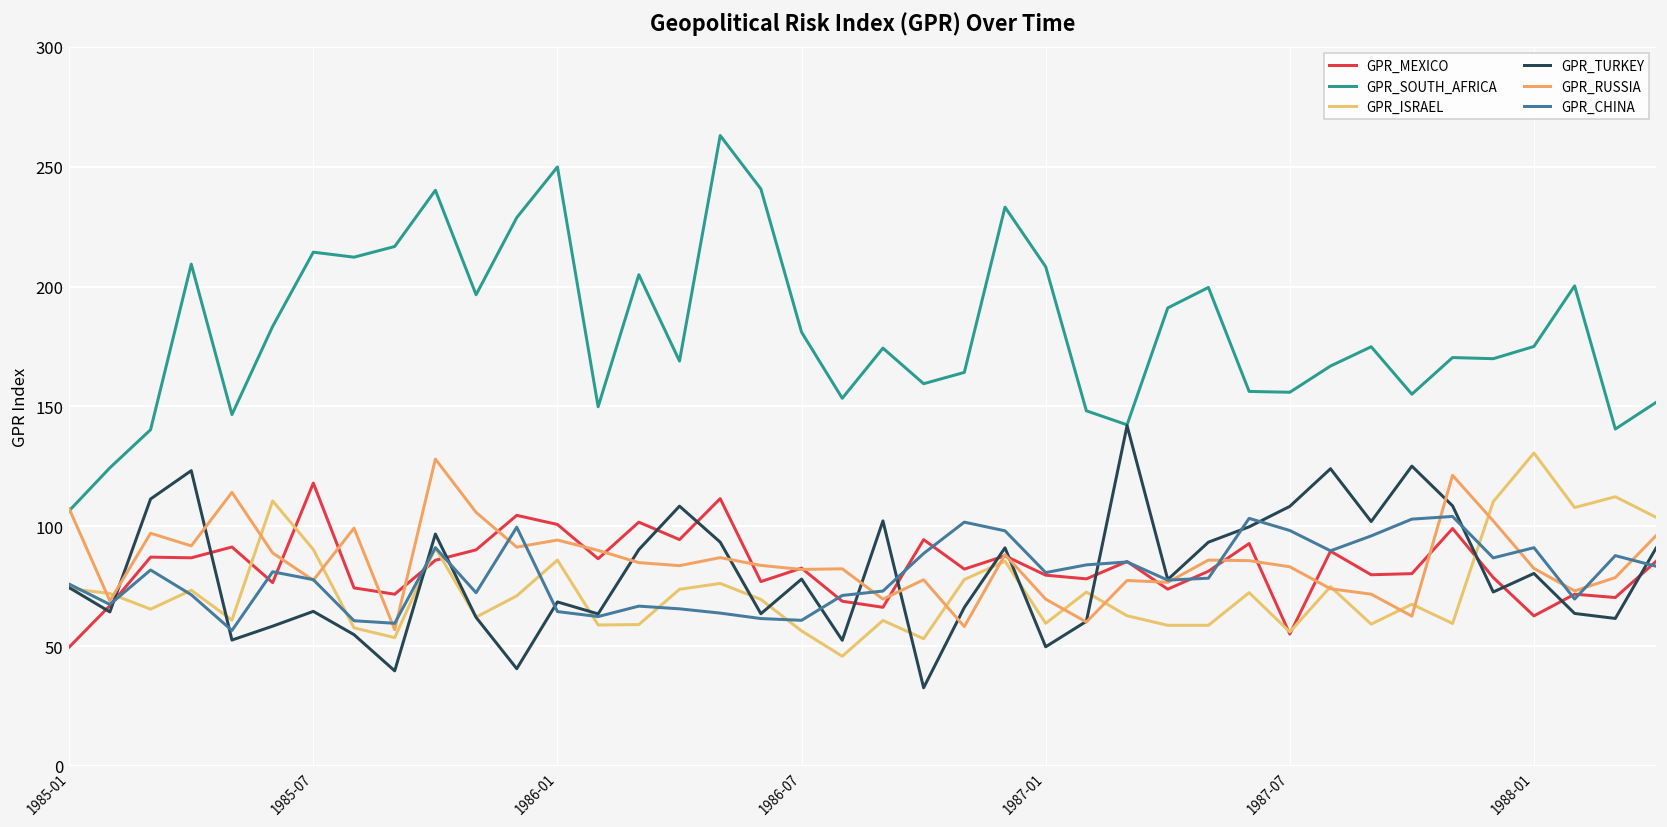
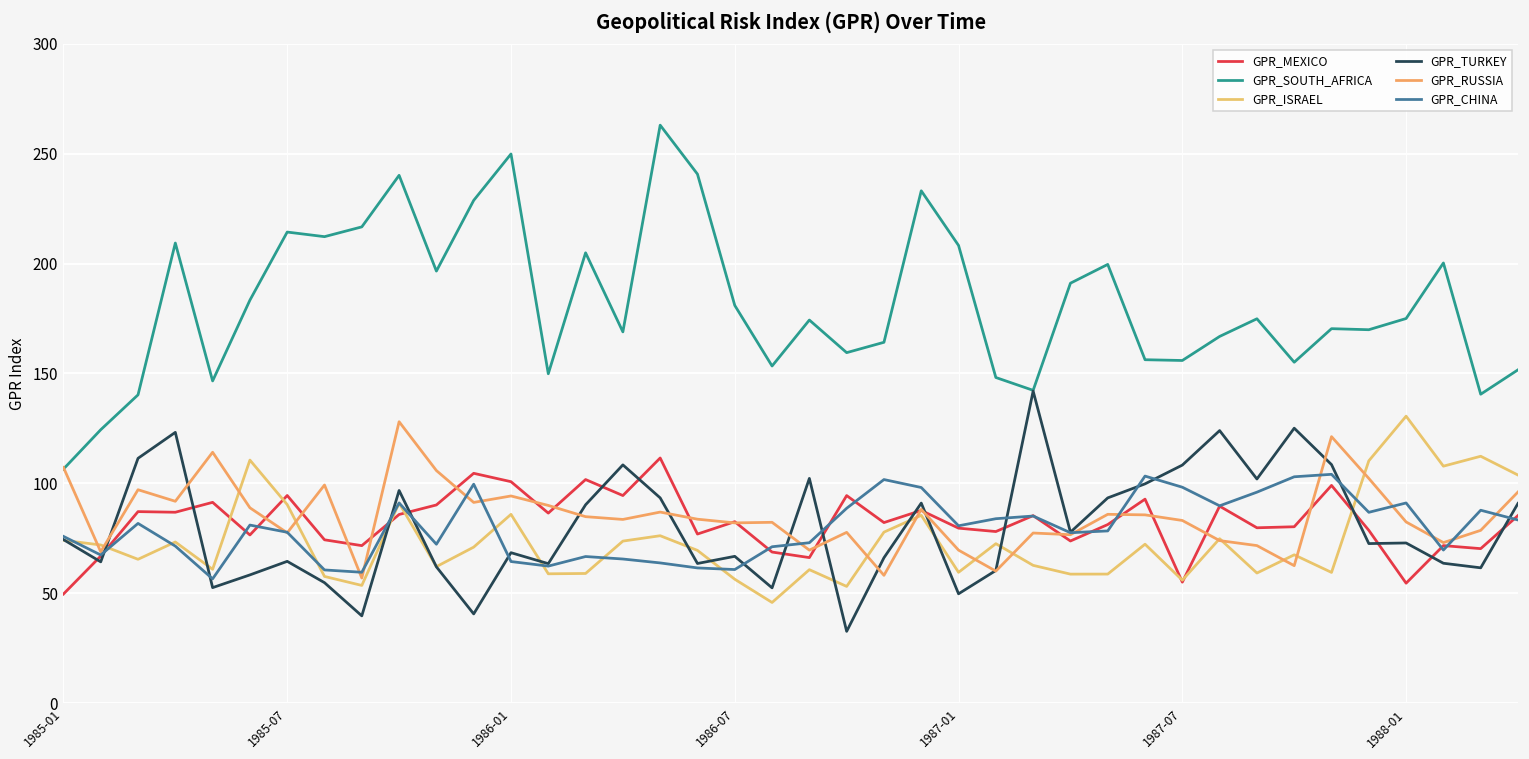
  {
    "GPR_MEXICO": {
      "1985-01": 50,
-     "1985-07": 118,
+     "1985-07": 94,
      "1986-01": 101,
-     "1988-01": 63
+     "1988-01": 55
    },
    "GPR_TURKEY": {
      "1985-07": 65,
      "1986-01": 68,
-     "1986-07": 78,
+     "1986-07": 67,
      "1987-01": 50,
      "1987-07": 108,
-     "1988-01": 80
+     "1988-01": 73
    }
  }
